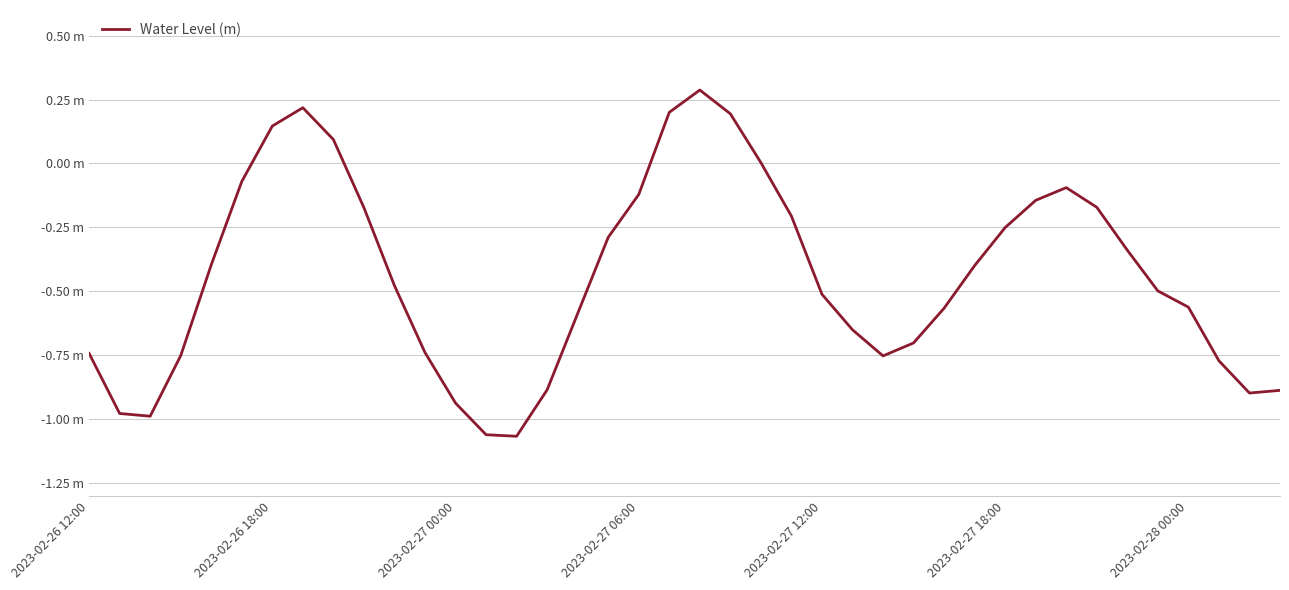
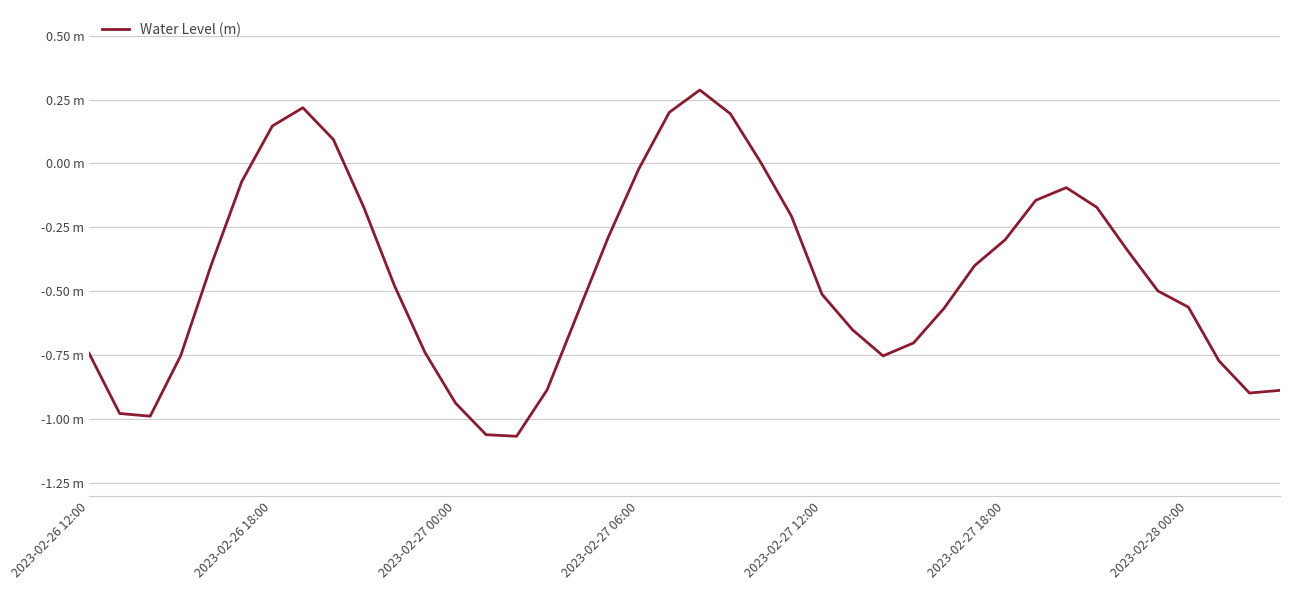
  {
    "2023-02-26 12:00": "-0.74 m",
    "2023-02-26 18:00": "0.15 m",
    "2023-02-27 00:00": "-0.94 m",
-   "2023-02-27 06:00": "-0.12 m",
+   "2023-02-27 06:00": "-0.02 m",
    "2023-02-27 12:00": "-0.51 m",
-   "2023-02-27 18:00": "-0.25 m",
+   "2023-02-27 18:00": "-0.30 m",
    "2023-02-28 00:00": "-0.56 m"
  }
